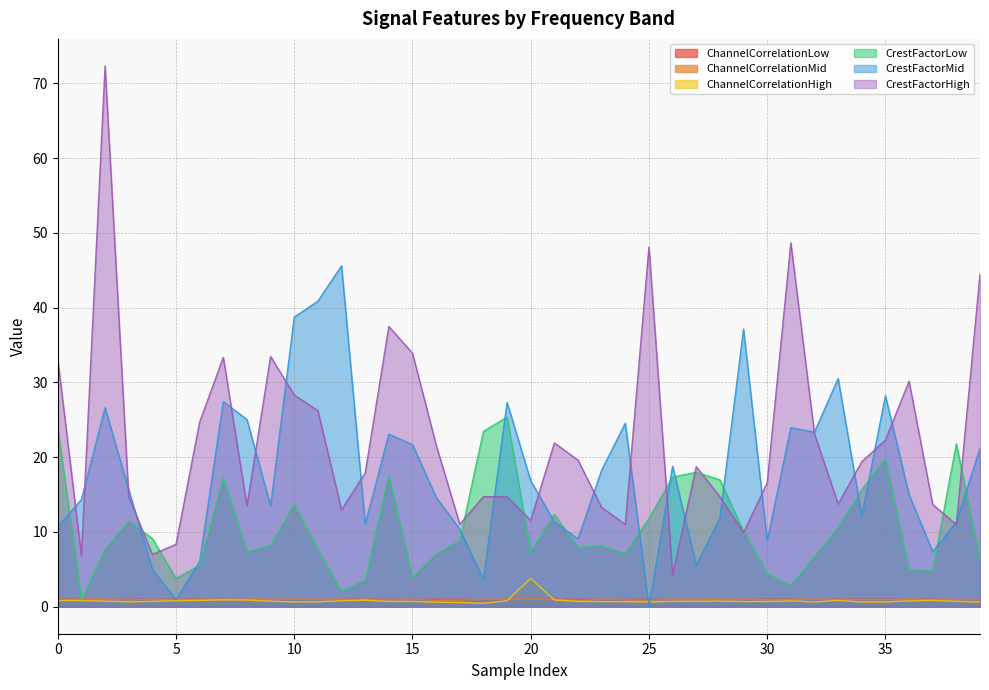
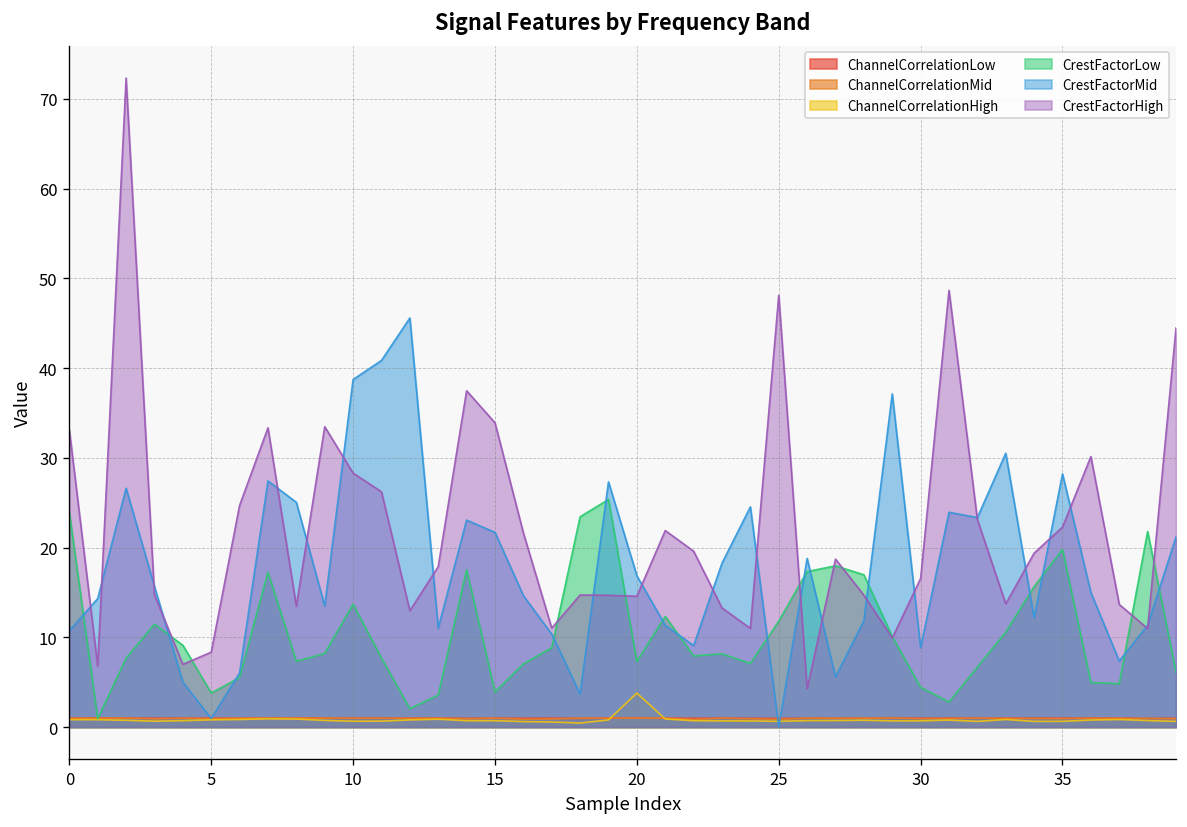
  {
    "ChannelCorrelationHigh": {
      "20": 4
    },
    "CrestFactorLow": {
      "0": 24,
      "5": 4,
      "10": 14,
      "15": 4,
      "20": 7,
      "25": 12,
      "30": 4,
      "35": 20
    },
    "CrestFactorMid": {
      "0": 11,
      "10": 39,
      "15": 22,
      "20": 17,
      "25": 0,
      "30": 9,
      "35": 28
    },
    "CrestFactorHigh": {
      "0": 33,
      "5": 8,
      "10": 28,
      "15": 34,
-     "20": 12,
+     "20": 15,
      "25": 48,
      "30": 17,
      "35": 22
    }
  }
